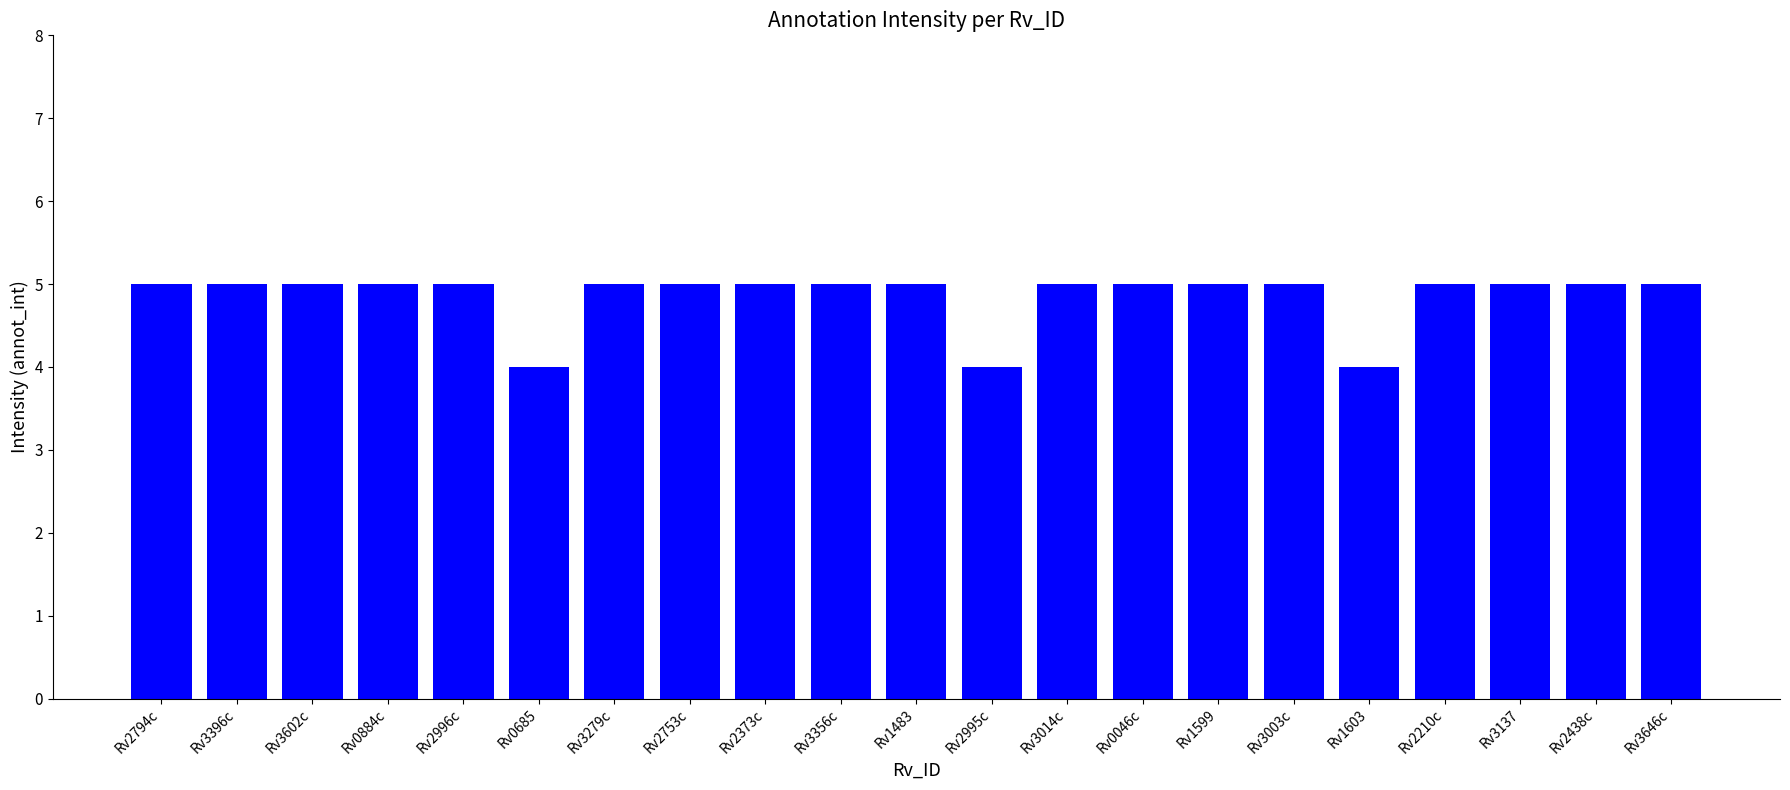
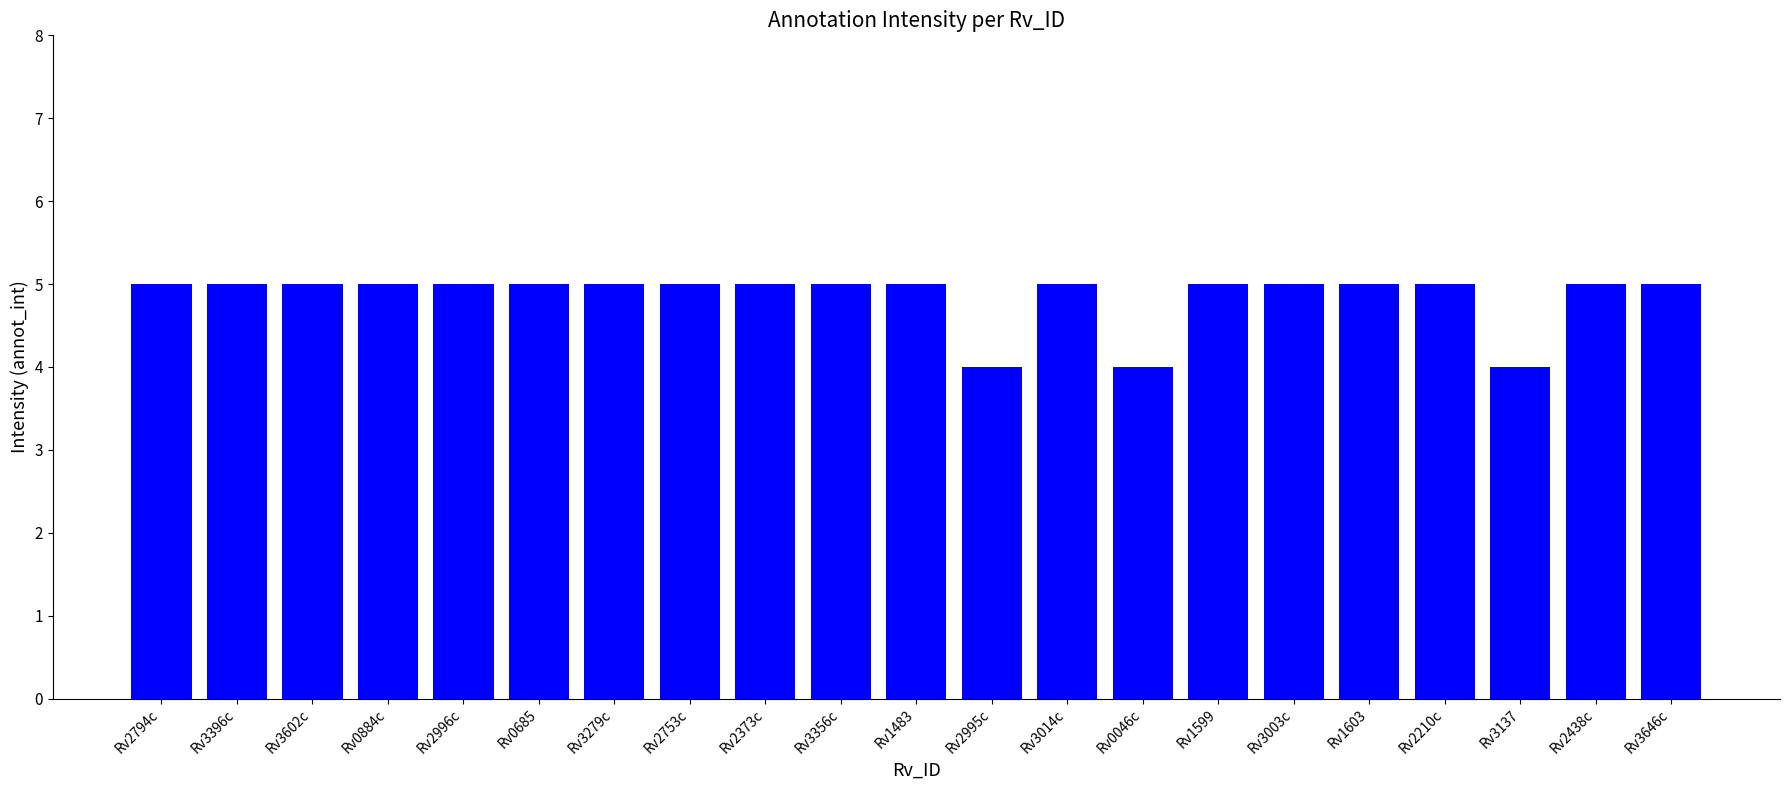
  {
    "Rv2794c": 5,
    "Rv3396c": 5,
    "Rv3602c": 5,
    "Rv0884c": 5,
    "Rv2996c": 5,
-   "Rv0685": 4,
+   "Rv0685": 5,
    "Rv3279c": 5,
    "Rv2753c": 5,
    "Rv2373c": 5,
    "Rv3356c": 5,
    "Rv1483": 5,
    "Rv2995c": 4,
    "Rv3014c": 5,
-   "Rv0046c": 5,
+   "Rv0046c": 4,
    "Rv1599": 5,
    "Rv3003c": 5,
-   "Rv1603": 4,
+   "Rv1603": 5,
    "Rv2210c": 5,
-   "Rv3137": 5,
+   "Rv3137": 4,
    "Rv2438c": 5,
    "Rv3646c": 5
  }
